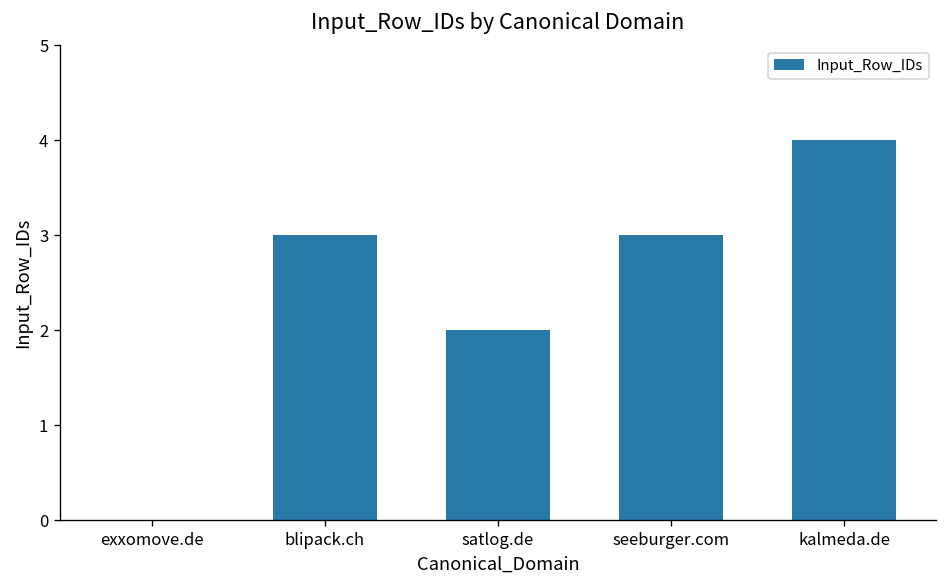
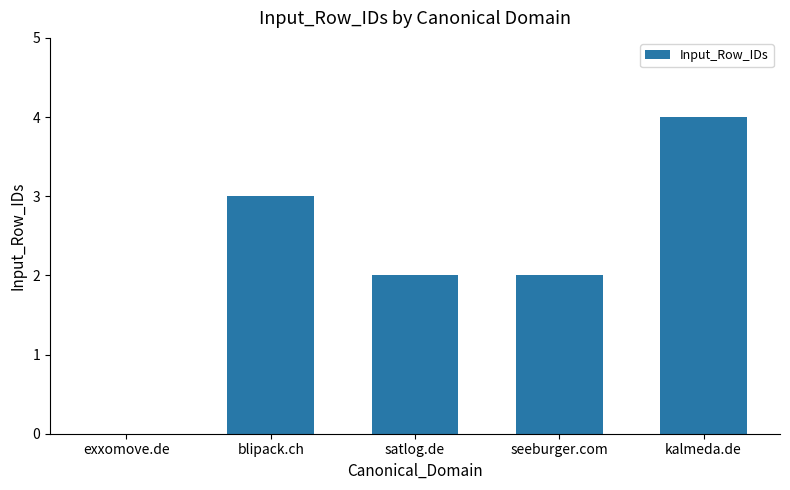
  {
    "exxomove.de": 0,
    "blipack.ch": 3,
    "satlog.de": 2,
-   "seeburger.com": 3,
+   "seeburger.com": 2,
    "kalmeda.de": 4
  }
